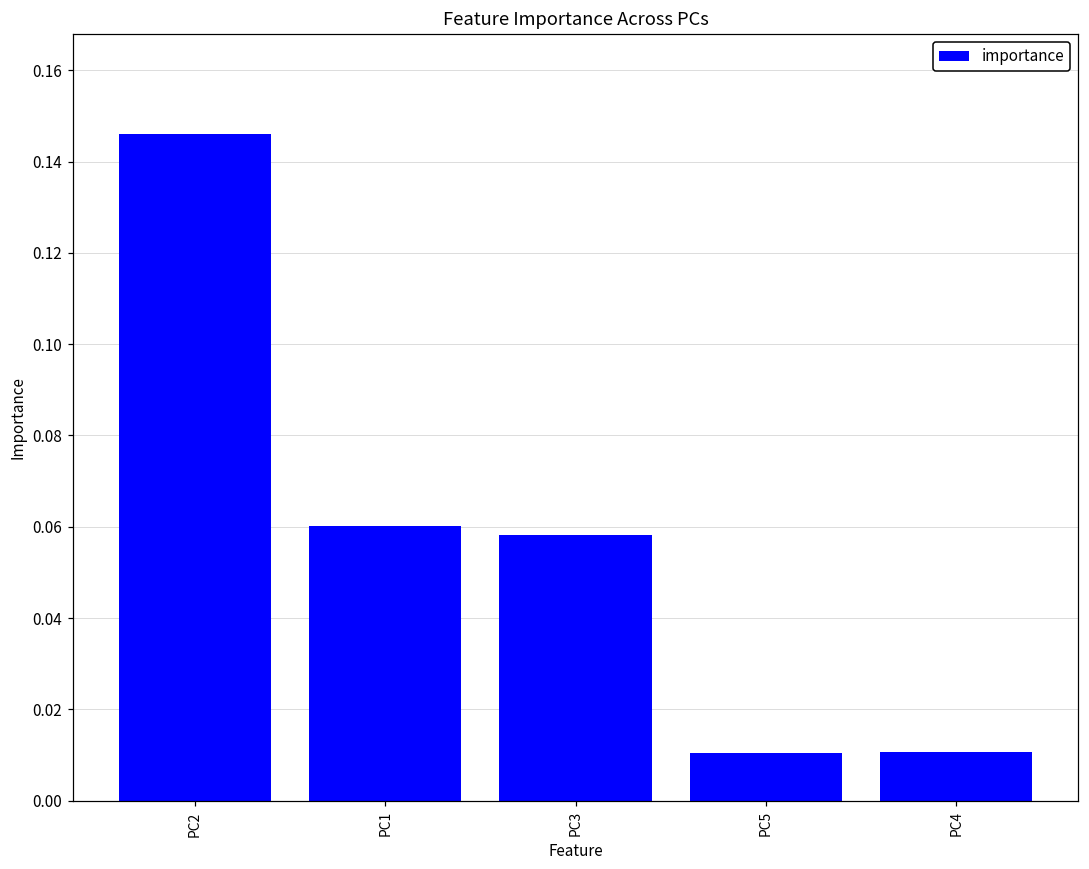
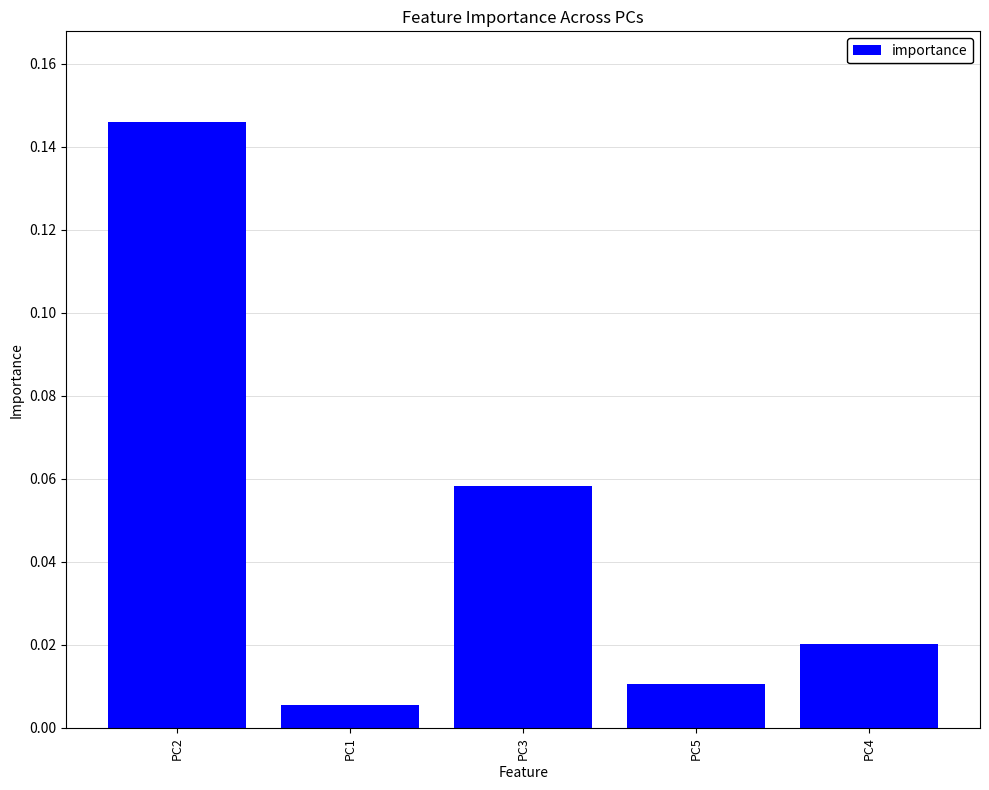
  {
    "PC2": 0.146,
-   "PC1": 0.060,
+   "PC1": 0.006,
    "PC3": 0.058,
    "PC5": 0.010,
-   "PC4": 0.011
+   "PC4": 0.020
  }
